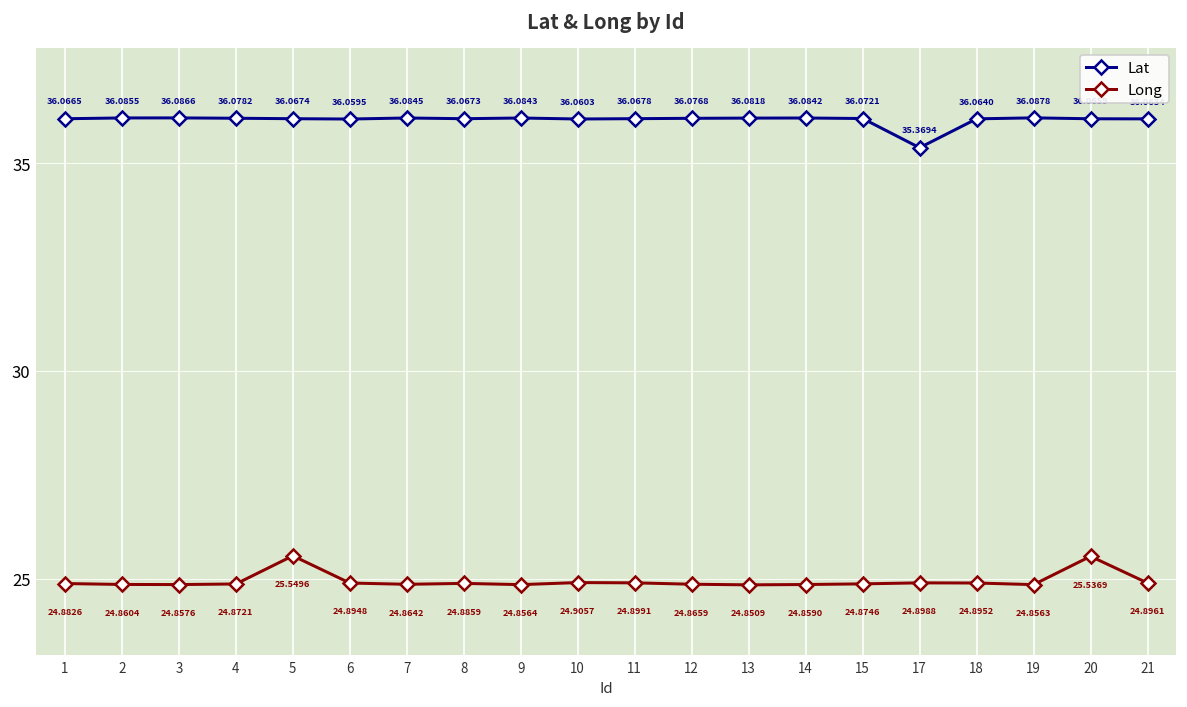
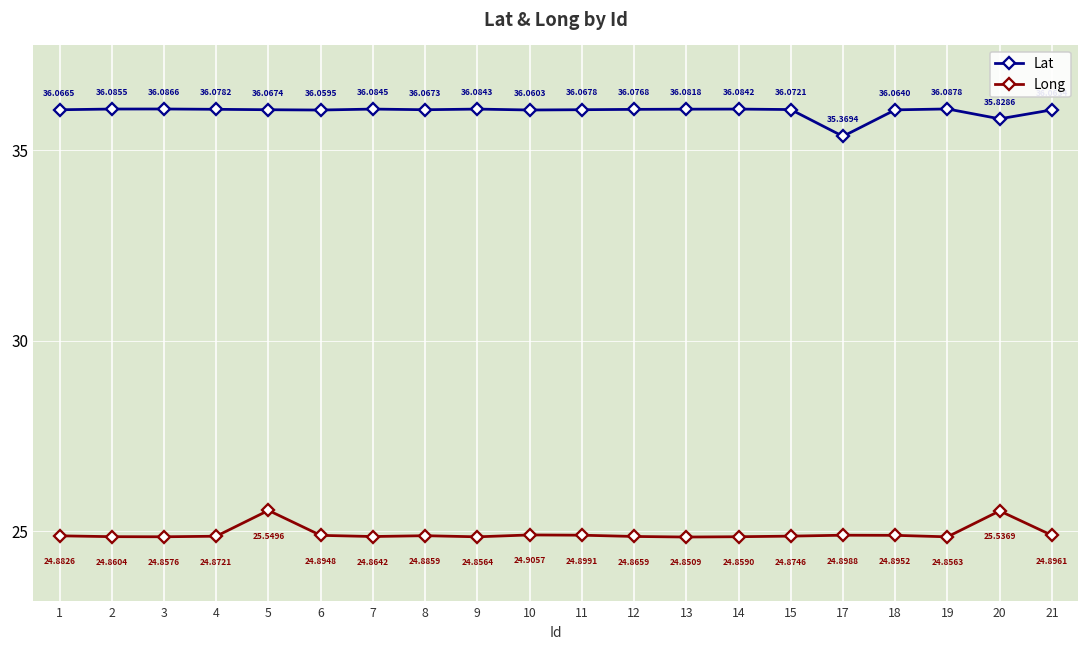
  {
    "Lat": {
-     "20": 36.1
+     "20": 35.8
    },
    "Long": {
      "1": 24.8826,
      "2": 24.8604,
      "3": 24.8576,
      "4": 24.8721,
      "5": 25.5496,
      "6": 24.8948,
      "7": 24.8642,
      "8": 24.8859,
      "9": 24.8564,
      "10": 24.9057,
      "11": 24.8991,
      "12": 24.8659,
      "13": 24.8509,
      "14": 24.8590,
      "15": 24.8746,
      "17": 24.8988,
      "18": 24.8952,
      "19": 24.8563,
      "20": 25.5369,
      "21": 24.8961
    }
  }
